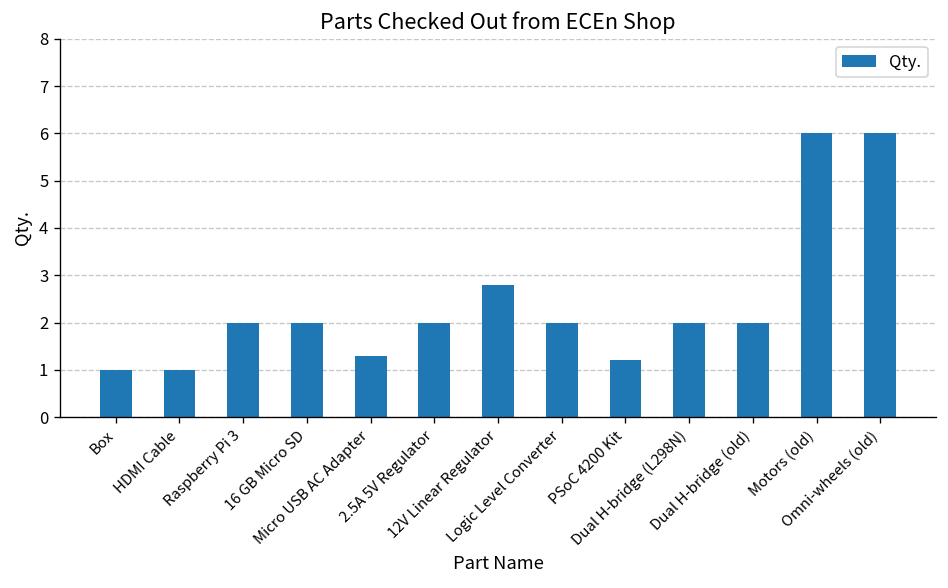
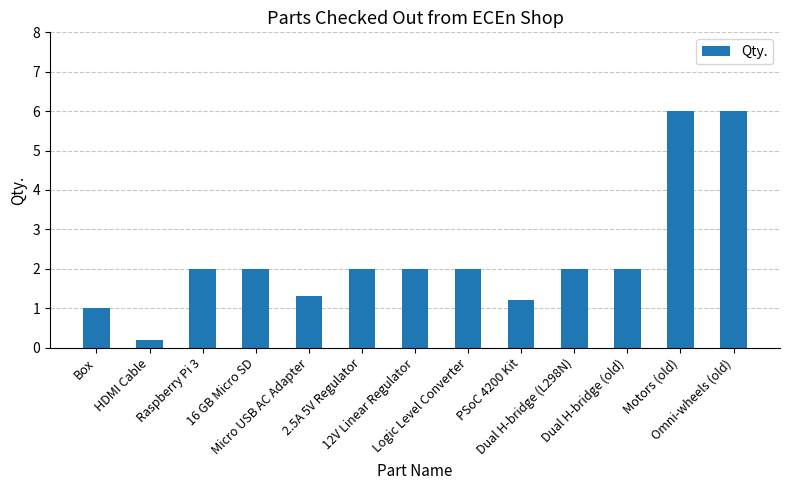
  {
    "Box": 1.0,
-   "HDMI Cable": 1.0,
+   "HDMI Cable": 0.2,
    "Raspberry Pi 3": 2.0,
    "16 GB Micro SD": 2.0,
    "Micro USB AC Adapter": 1.3,
    "2.5A 5V Regulator": 2.0,
-   "12V Linear Regulator": 2.8,
+   "12V Linear Regulator": 2.0,
    "Logic Level Converter": 2.0,
    "PSoC 4200 Kit": 1.2,
    "Dual H-bridge (L298N)": 2.0,
    "Dual H-bridge (old)": 2.0,
    "Motors (old)": 6.0,
    "Omni-wheels (old)": 6.0
  }
